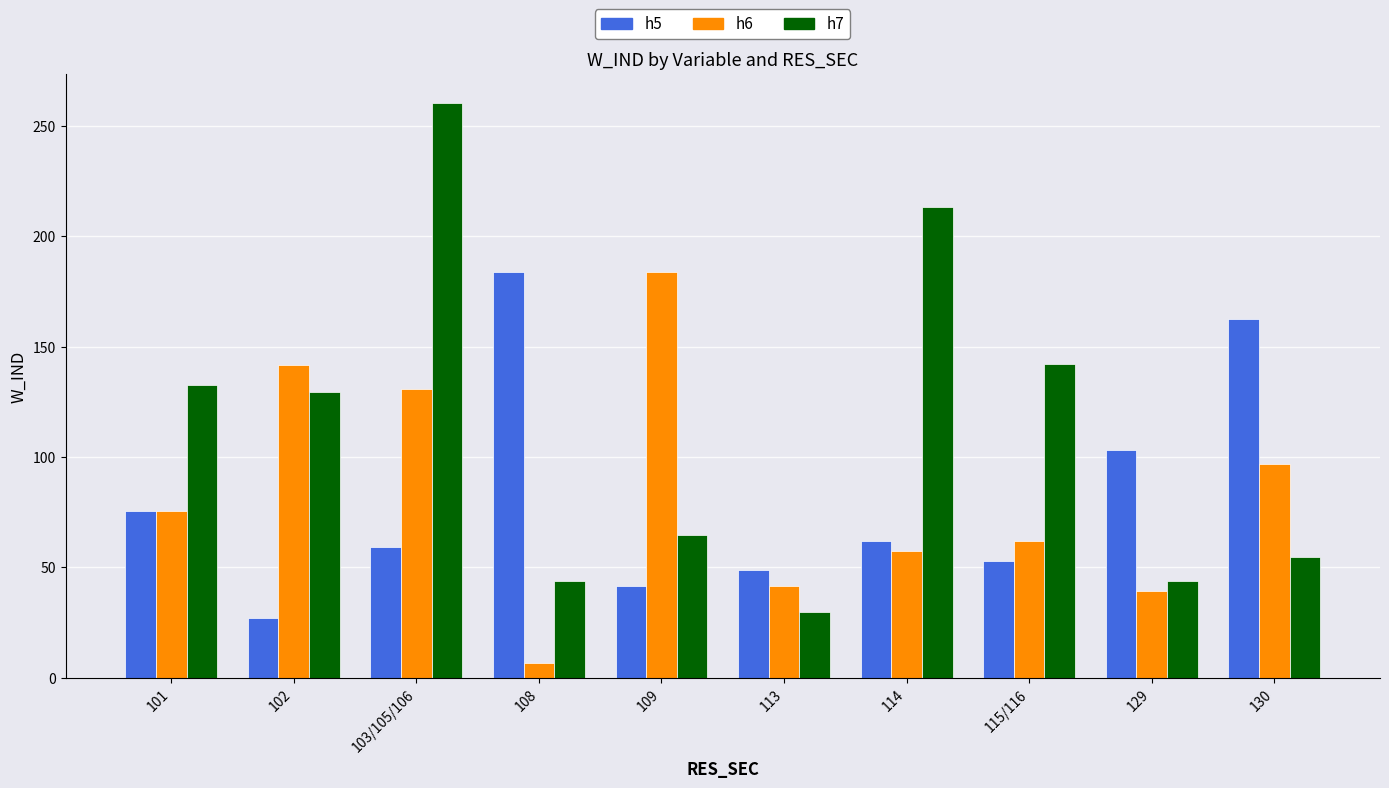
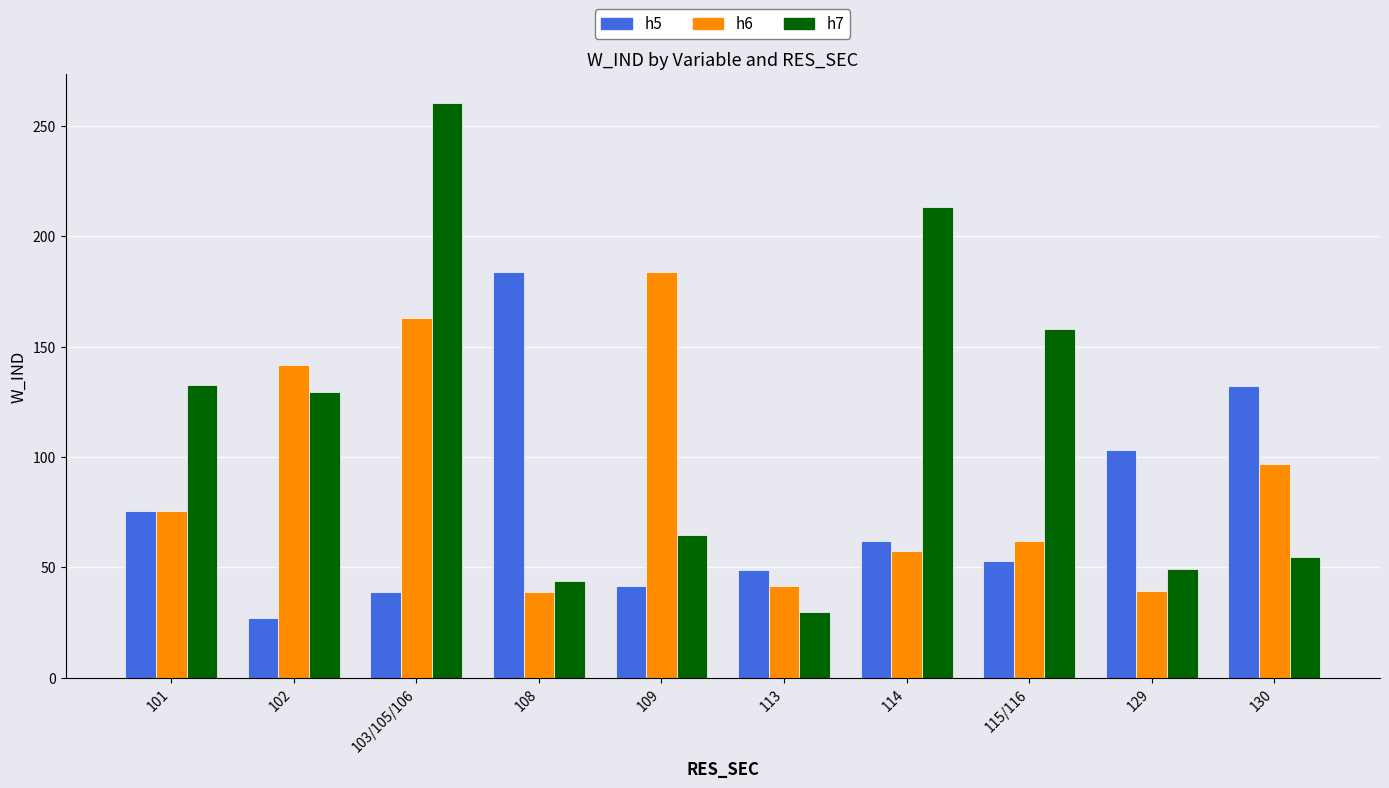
  {
    "h5": {
      "101": 75,
      "102": 27,
-     "103/105/106": 59,
+     "103/105/106": 39,
      "108": 184,
      "109": 41,
      "113": 49,
      "114": 62,
      "115/116": 53,
      "129": 103,
-     "130": 162
+     "130": 132
    },
    "h6": {
      "101": 75,
      "102": 142,
-     "103/105/106": 131,
-     "108": 7,
+     "103/105/106": 163,
+     "108": 39,
      "109": 184,
      "113": 41,
      "114": 58,
      "115/116": 62,
      "129": 39,
      "130": 97
    },
    "h7": {
      "101": 133,
      "102": 129,
      "103/105/106": 260,
      "108": 44,
      "109": 64,
      "113": 30,
      "114": 213,
-     "115/116": 142,
-     "129": 44,
+     "115/116": 158,
+     "129": 49,
      "130": 55
    }
  }
